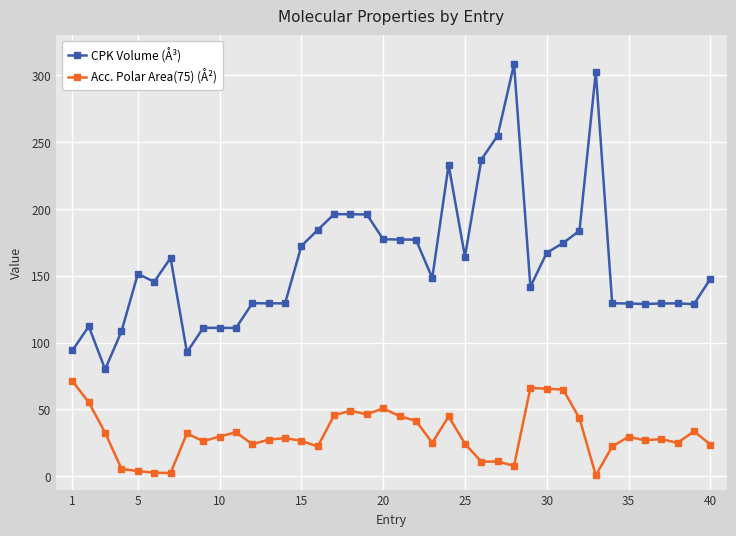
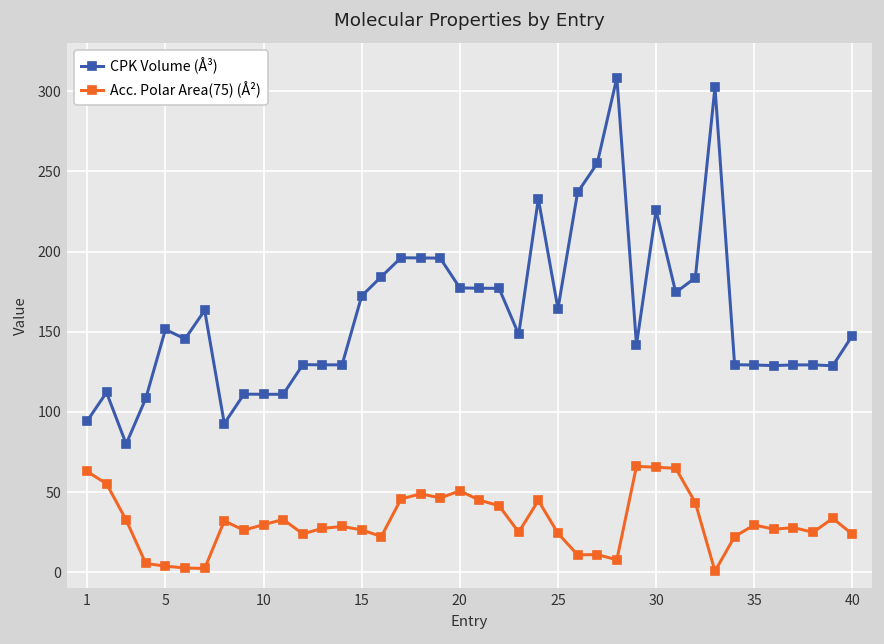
  {
    "CPK Volume (Å³)": {
      "1": 94,
      "5": 151,
      "10": 111,
      "15": 172,
      "20": 177,
      "25": 164,
-     "30": 167,
+     "30": 226,
      "35": 129,
      "40": 148
    },
    "Acc. Polar Area(75) (Å²)": {
-     "1": 71,
+     "1": 63,
      "5": 4,
      "10": 30,
      "15": 26,
      "20": 51,
      "25": 24,
      "30": 65,
      "35": 30,
      "40": 24
    }
  }
